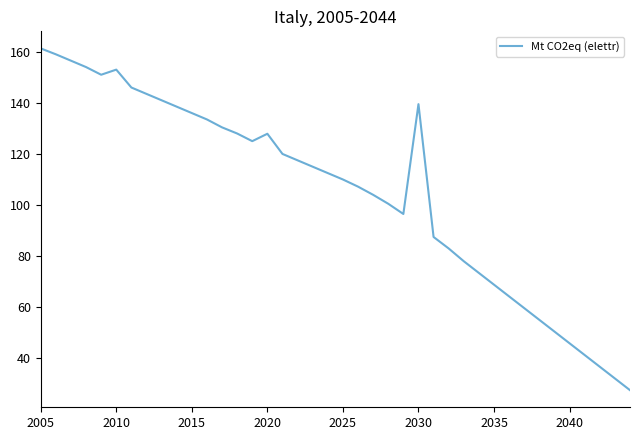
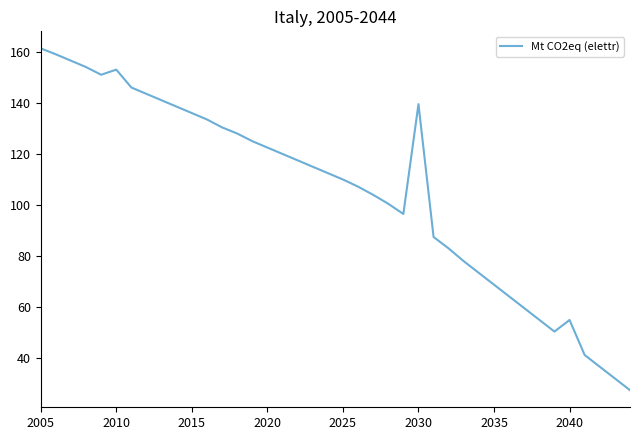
  {
    "2005": 161,
    "2010": 153,
    "2015": 136,
-   "2020": 128,
+   "2020": 123,
    "2025": 110,
    "2030": 139,
    "2035": 69,
-   "2040": 46
+   "2040": 55
  }
